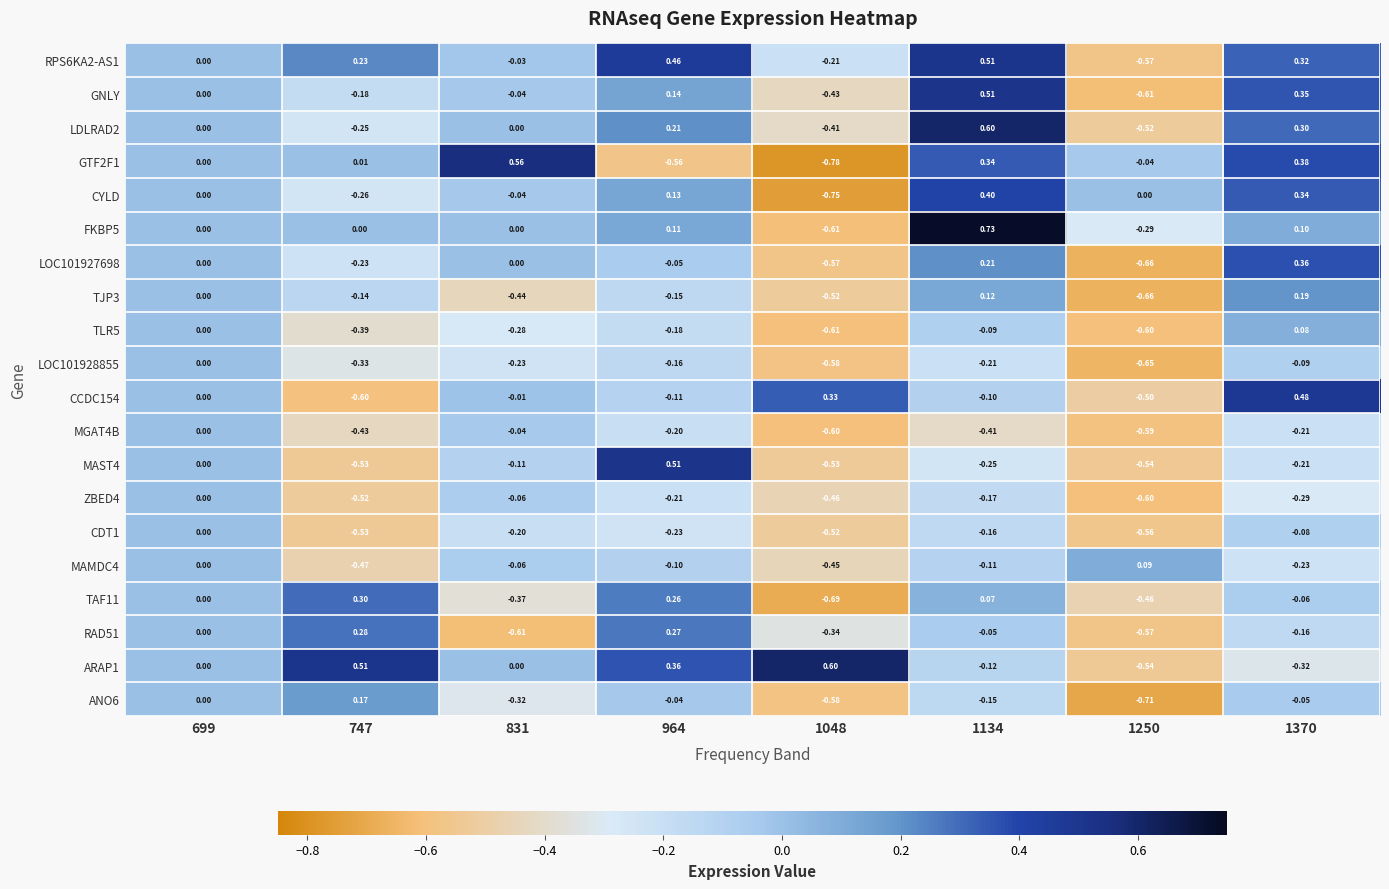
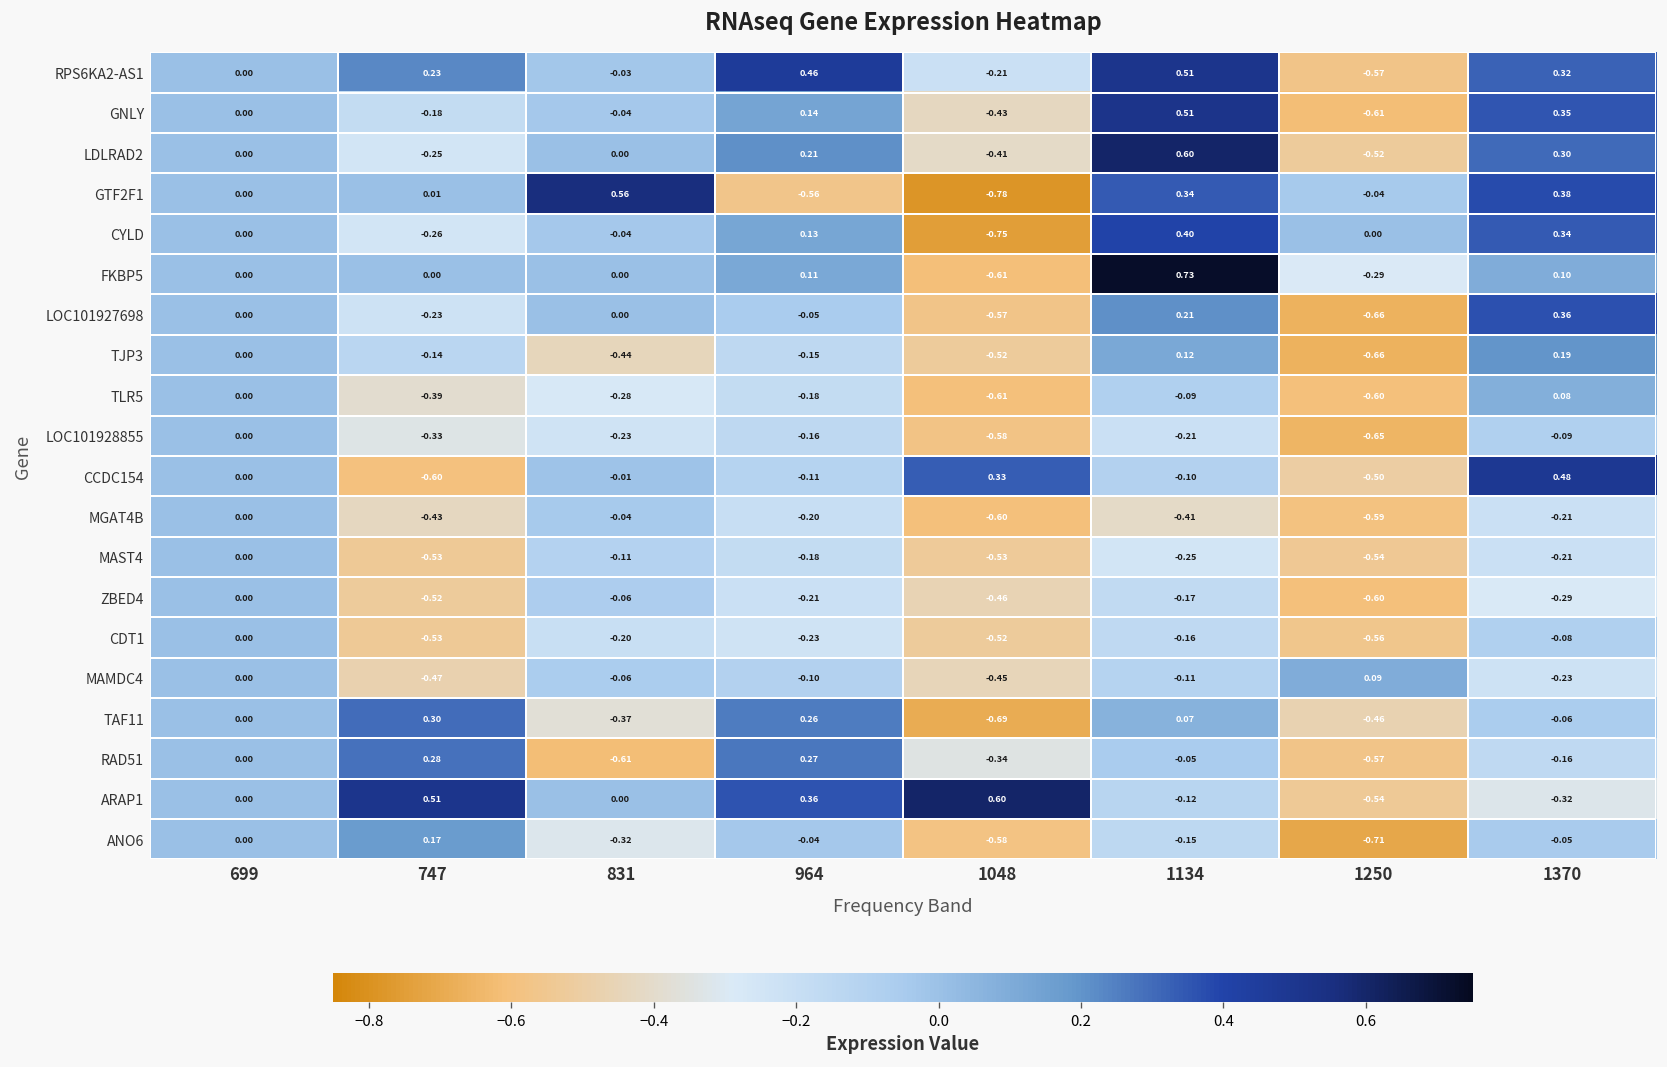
  {
    "RPS6KA2-AS1": {
      "699": 0.00,
      "747": 0.23,
      "831": -0.03,
      "964": 0.46,
      "1048": -0.21,
      "1134": 0.51,
      "1250": -0.57,
      "1370": 0.32
    },
    "GNLY": {
      "699": 0.00,
      "747": -0.18,
      "831": -0.04,
      "964": 0.14,
      "1048": -0.43,
      "1134": 0.51,
      "1250": -0.61,
      "1370": 0.35
    },
    "LDLRAD2": {
      "699": 0.00,
      "747": -0.25,
      "831": 0.00,
      "964": 0.21,
      "1048": -0.41,
      "1134": 0.60,
      "1250": -0.52,
      "1370": 0.30
    },
    "GTF2F1": {
      "699": 0.00,
      "747": 0.01,
      "831": 0.56,
      "964": -0.56,
      "1048": -0.78,
      "1134": 0.34,
      "1250": -0.04,
      "1370": 0.38
    },
    "CYLD": {
      "699": 0.00,
      "747": -0.26,
      "831": -0.04,
      "964": 0.13,
      "1048": -0.75,
      "1134": 0.40,
      "1250": 0.00,
      "1370": 0.34
    },
    "FKBP5": {
      "699": 0.00,
      "747": 0.00,
      "831": 0.00,
      "964": 0.11,
      "1048": -0.61,
      "1134": 0.73,
      "1250": -0.29,
      "1370": 0.10
    },
    "LOC101927698": {
      "699": 0.00,
      "747": -0.23,
      "831": 0.00,
      "964": -0.05,
      "1048": -0.57,
      "1134": 0.21,
      "1250": -0.66,
      "1370": 0.36
    },
    "TJP3": {
      "699": 0.00,
      "747": -0.14,
      "831": -0.44,
      "964": -0.15,
      "1048": -0.52,
      "1134": 0.12,
      "1250": -0.66,
      "1370": 0.19
    },
    "TLR5": {
      "699": 0.00,
      "747": -0.39,
      "831": -0.28,
      "964": -0.18,
      "1048": -0.61,
      "1134": -0.09,
      "1250": -0.60,
      "1370": 0.08
    },
    "LOC101928855": {
      "699": 0.00,
      "747": -0.33,
      "831": -0.23,
      "964": -0.16,
      "1048": -0.58,
      "1134": -0.21,
      "1250": -0.65,
      "1370": -0.09
    },
    "CCDC154": {
      "699": 0.00,
      "747": -0.60,
      "831": -0.01,
      "964": -0.11,
      "1048": 0.33,
      "1134": -0.10,
      "1250": -0.50,
      "1370": 0.48
    },
    "MGAT4B": {
      "699": 0.00,
      "747": -0.43,
      "831": -0.04,
      "964": -0.20,
      "1048": -0.60,
      "1134": -0.41,
      "1250": -0.59,
      "1370": -0.21
    },
    "MAST4": {
      "699": 0.00,
      "747": -0.53,
      "831": -0.11,
-     "964": 0.51,
+     "964": -0.18,
      "1048": -0.53,
      "1134": -0.25,
      "1250": -0.54,
      "1370": -0.21
    },
    "ZBED4": {
      "699": 0.00,
      "747": -0.52,
      "831": -0.06,
      "964": -0.21,
      "1048": -0.46,
      "1134": -0.17,
      "1250": -0.60,
      "1370": -0.29
    },
    "CDT1": {
      "699": 0.00,
      "747": -0.53,
      "831": -0.20,
      "964": -0.23,
      "1048": -0.52,
      "1134": -0.16,
      "1250": -0.56,
      "1370": -0.08
    },
    "MAMDC4": {
      "699": 0.00,
      "747": -0.47,
      "831": -0.06,
      "964": -0.10,
      "1048": -0.45,
      "1134": -0.11,
      "1250": 0.09,
      "1370": -0.23
    },
    "TAF11": {
      "699": 0.00,
      "747": 0.30,
      "831": -0.37,
      "964": 0.26,
      "1048": -0.69,
      "1134": 0.07,
      "1250": -0.46,
      "1370": -0.06
    },
    "RAD51": {
      "699": 0.00,
      "747": 0.28,
      "831": -0.61,
      "964": 0.27,
      "1048": -0.34,
      "1134": -0.05,
      "1250": -0.57,
      "1370": -0.16
    },
    "ARAP1": {
      "699": 0.00,
      "747": 0.51,
      "831": 0.00,
      "964": 0.36,
      "1048": 0.60,
      "1134": -0.12,
      "1250": -0.54,
      "1370": -0.32
    },
    "ANO6": {
      "699": 0.00,
      "747": 0.17,
      "831": -0.32,
      "964": -0.04,
      "1048": -0.58,
      "1134": -0.15,
      "1250": -0.71,
      "1370": -0.05
    }
  }
